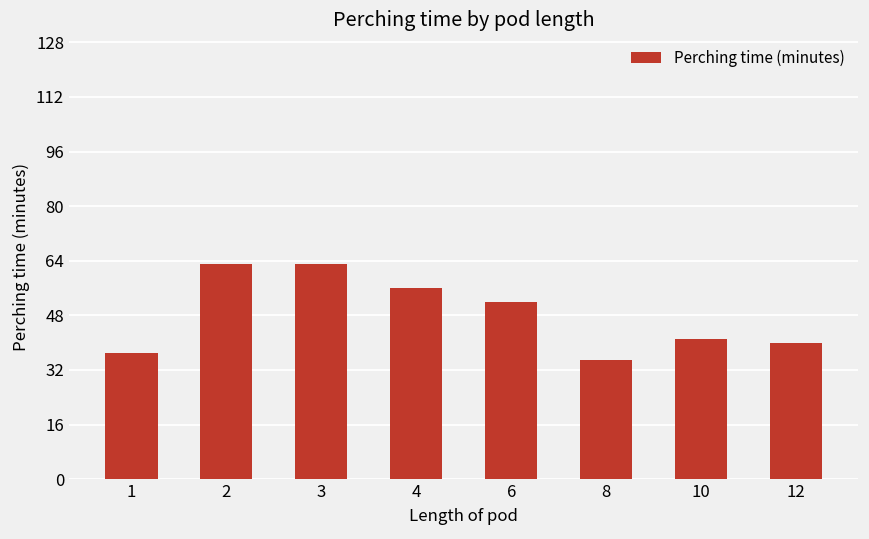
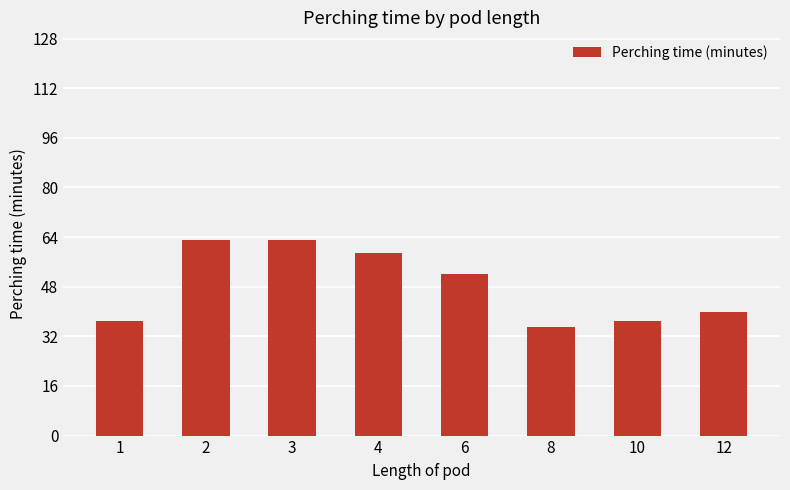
  {
    "1": 37,
    "2": 63,
    "3": 63,
-   "4": 56,
+   "4": 59,
    "6": 52,
    "8": 35,
-   "10": 41,
+   "10": 37,
    "12": 40
  }
